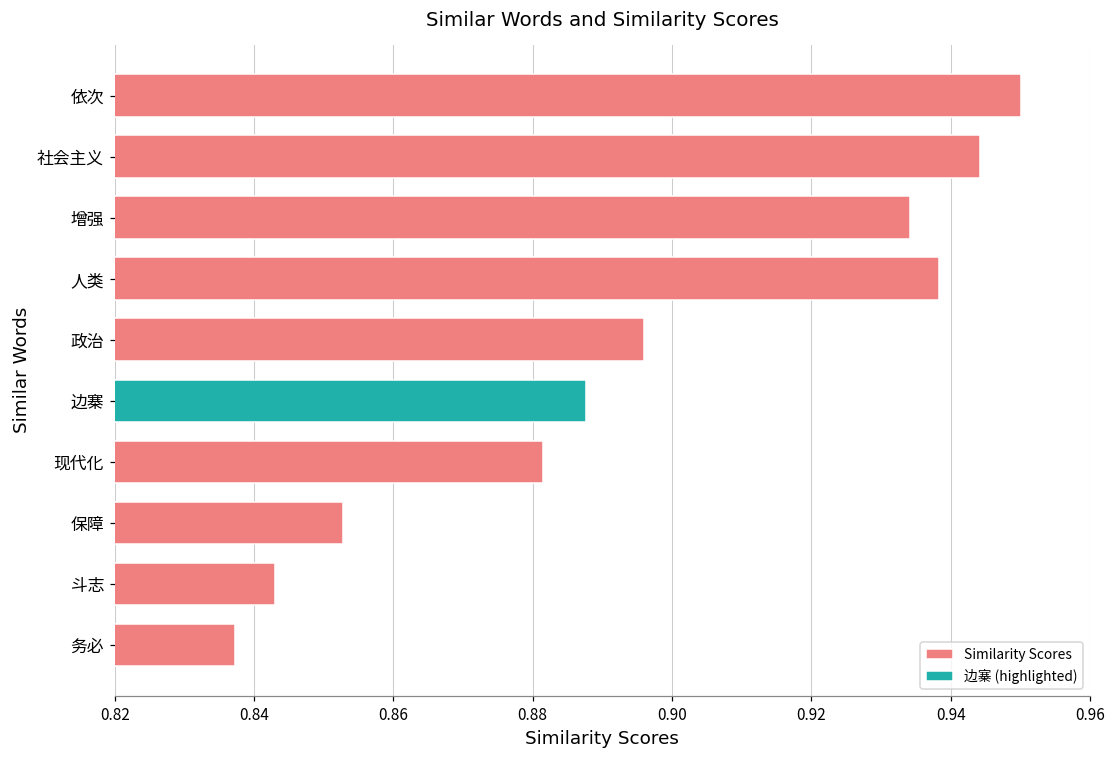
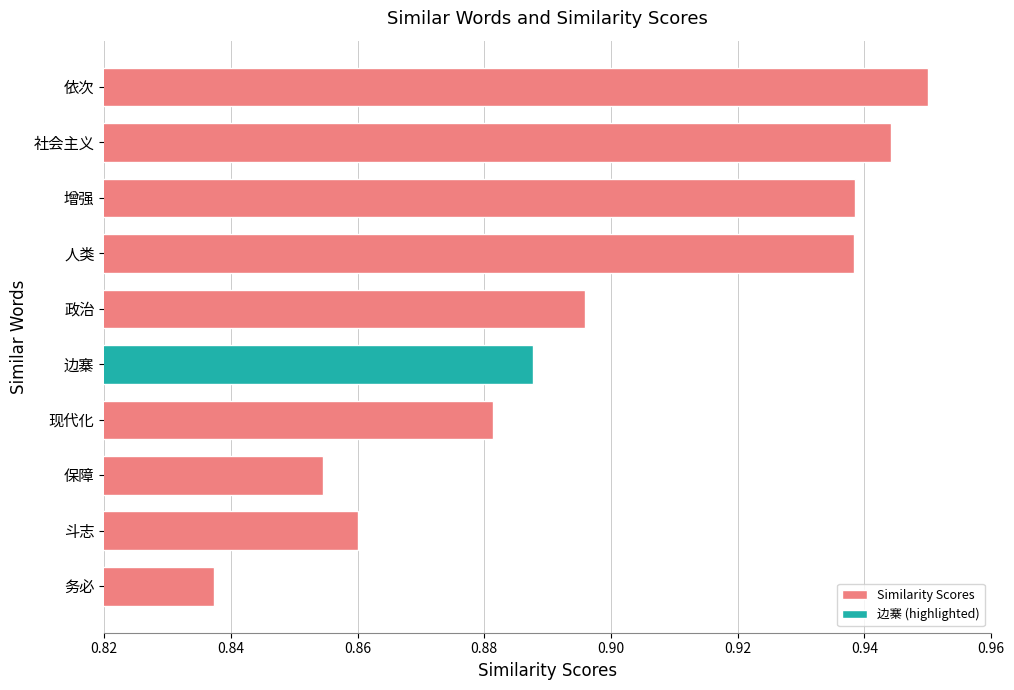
  {
    "依次": 0.950,
    "社会主义": 0.944,
-   "增强": 0.934,
+   "增强": 0.939,
    "人类": 0.938,
    "政治": 0.896,
    "边寨": 0.888,
    "现代化": 0.881,
-   "保障": 0.853,
-   "斗志": 0.843,
+   "保障": 0.855,
+   "斗志": 0.860,
    "务必": 0.837
  }
